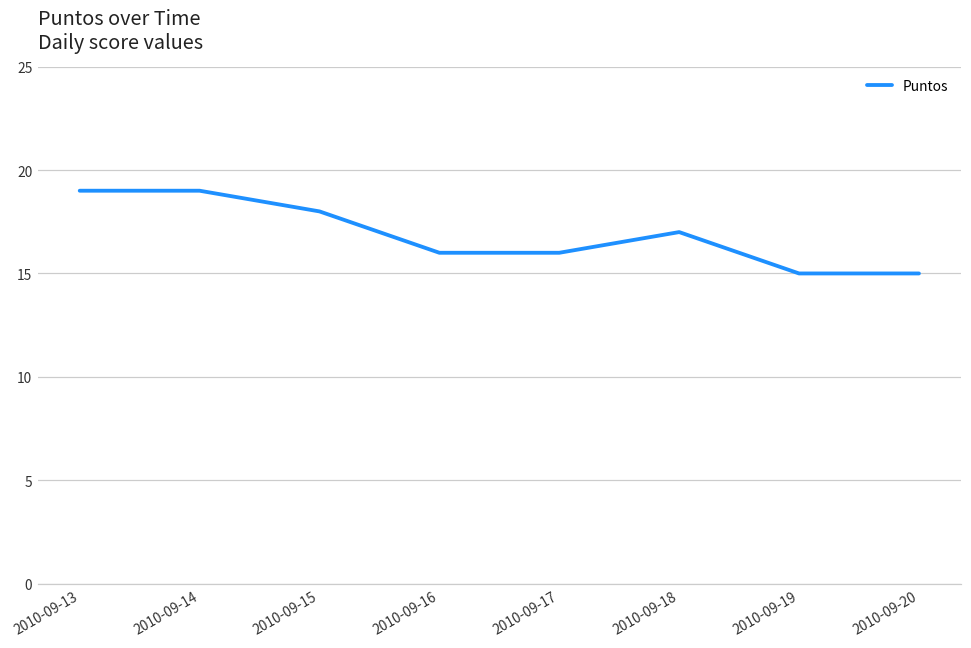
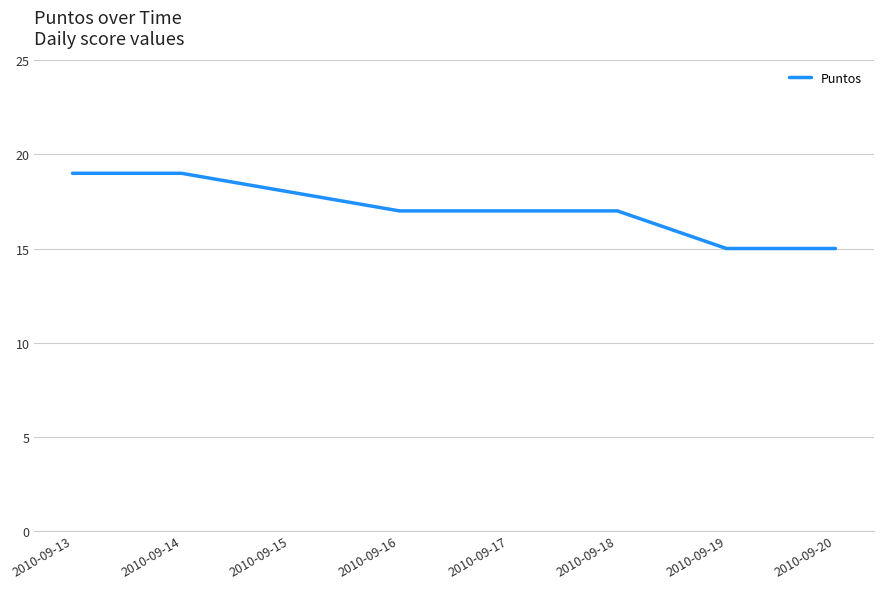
  {
    "2010-09-13": 19,
    "2010-09-14": 19,
    "2010-09-15": 18,
-   "2010-09-16": 16,
-   "2010-09-17": 16,
+   "2010-09-16": 17,
+   "2010-09-17": 17,
    "2010-09-18": 17,
    "2010-09-19": 15,
    "2010-09-20": 15
  }
